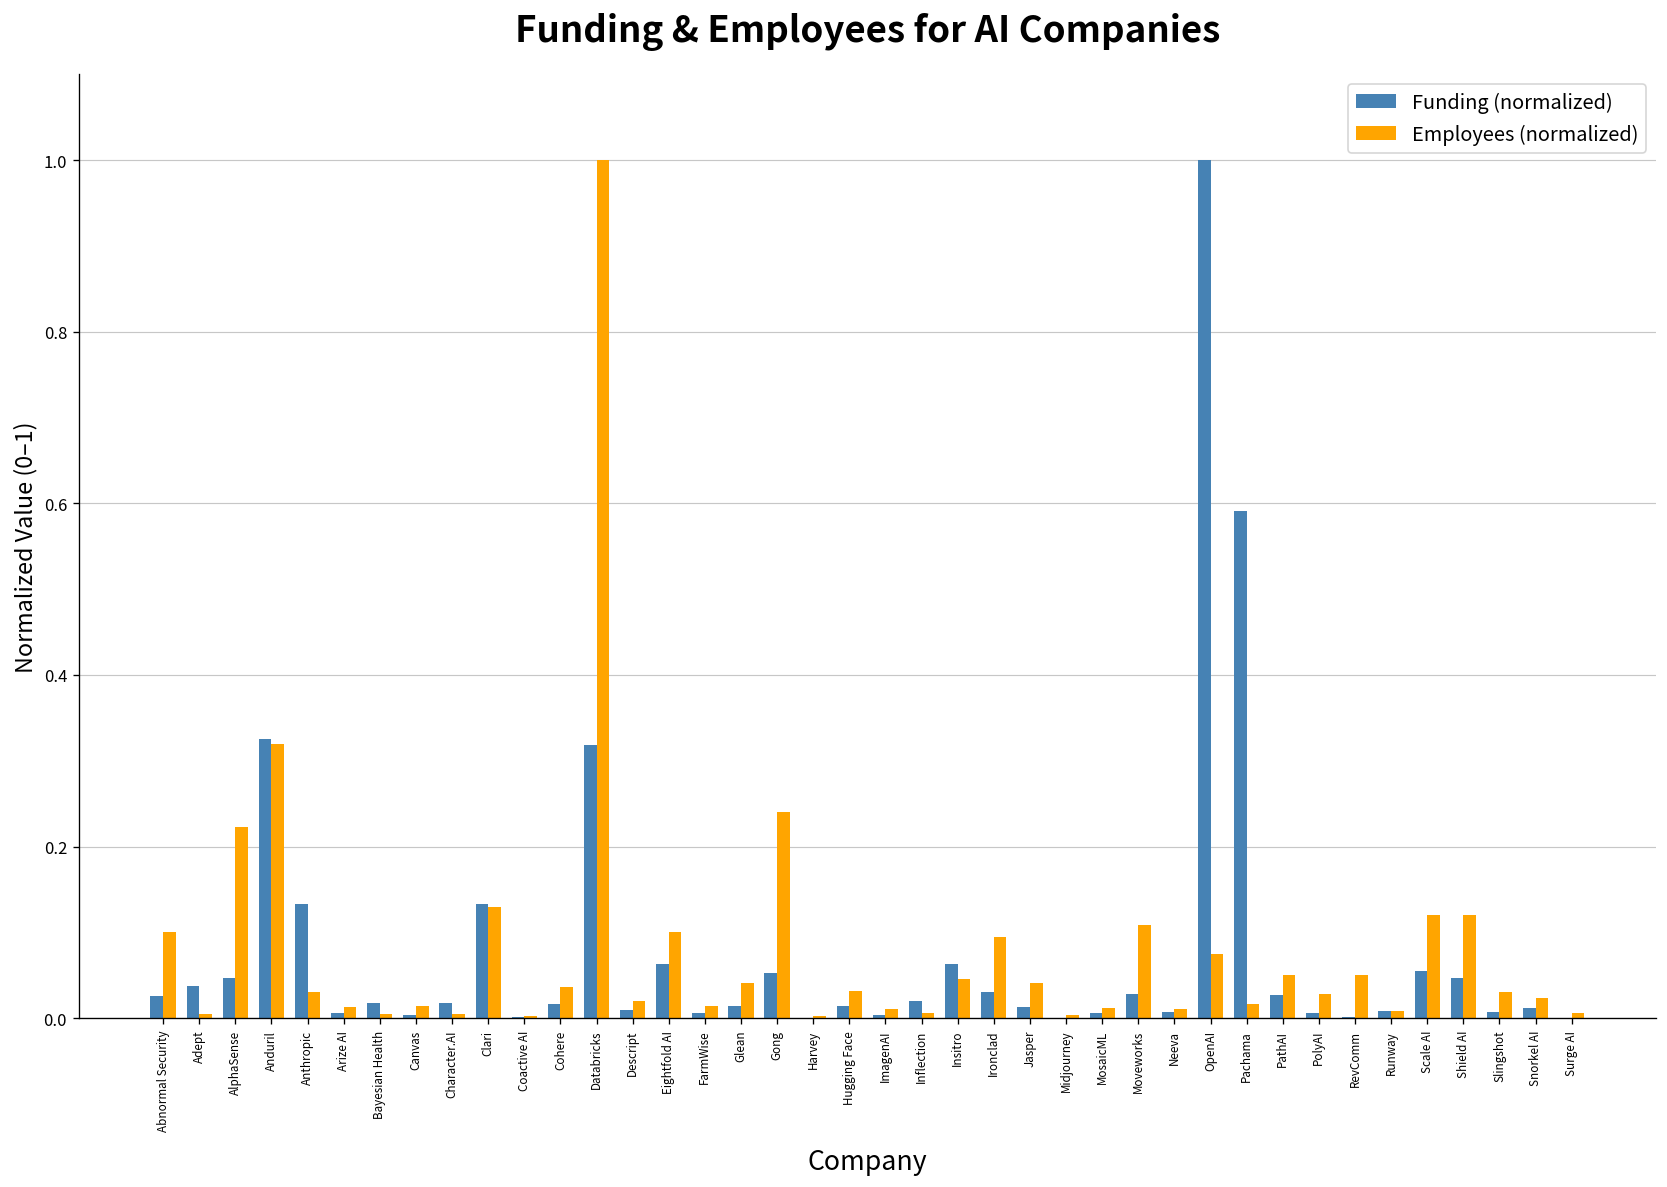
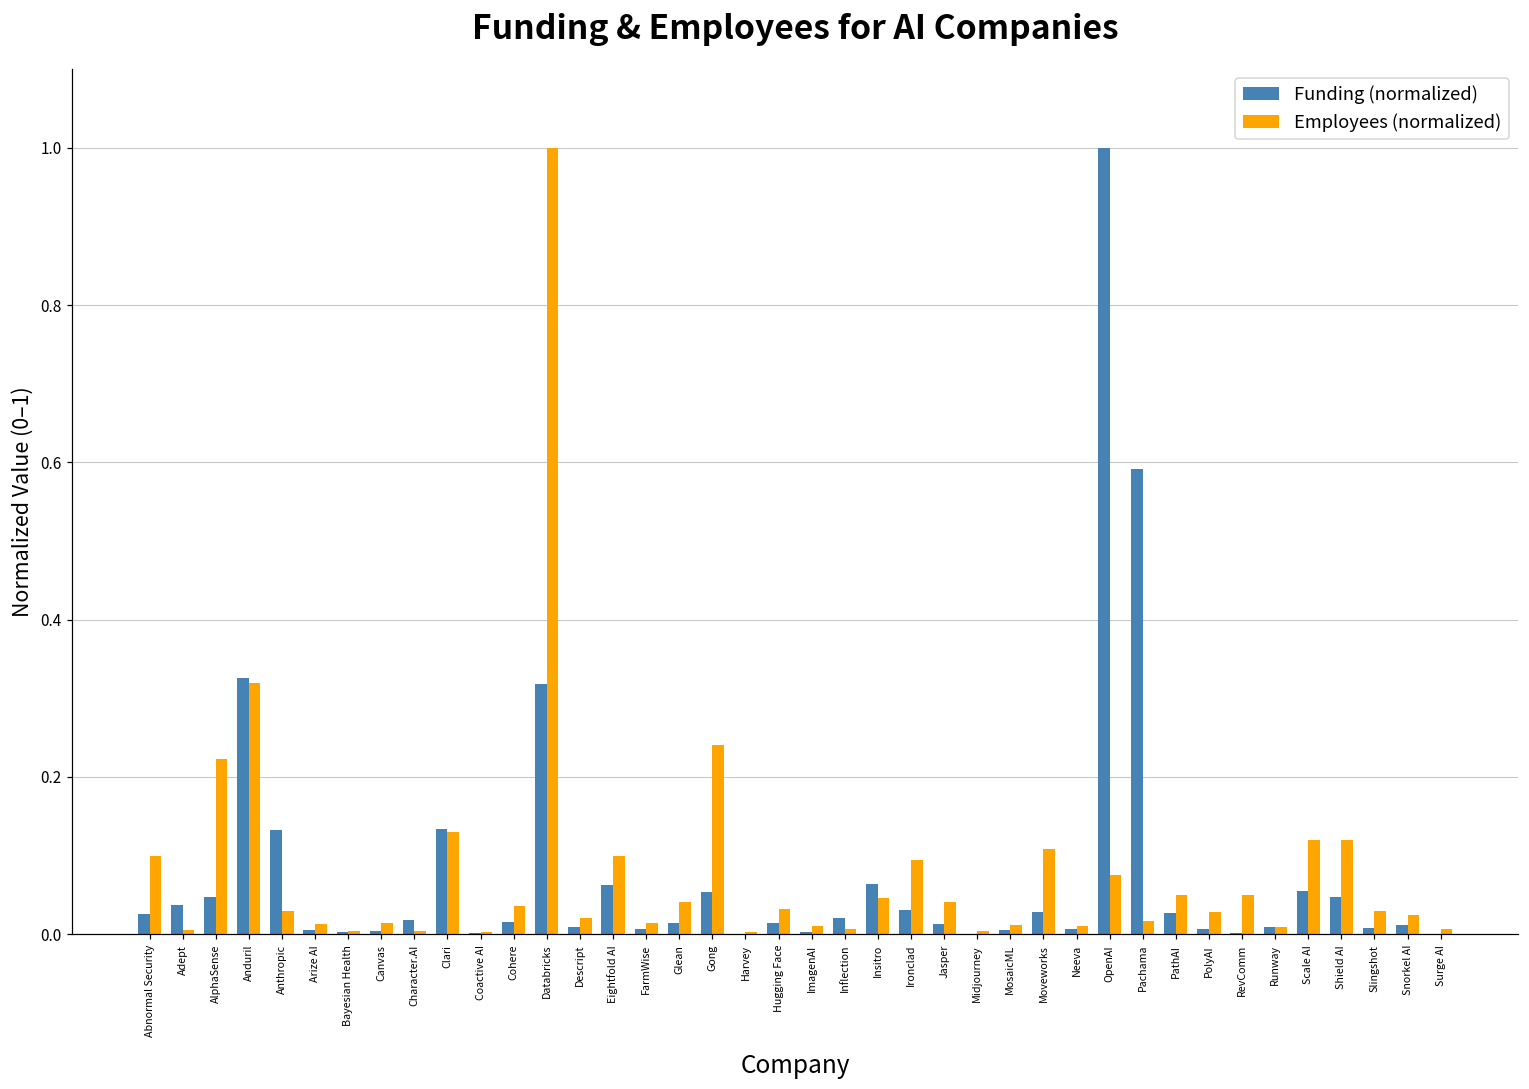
  {
    "Funding (normalized)": {
      "Abnormal Security": 0.03,
      "Adept": 0.04,
      "AlphaSense": 0.05,
      "Anduril": 0.33,
      "Anthropic": 0.13,
      "Arize AI": 0.01,
-     "Bayesian Health": 0.02,
+     "Bayesian Health": 0.00,
      "Canvas": 0.00,
      "Character.AI": 0.02,
      "Clari": 0.13,
      "Cohere": 0.02,
      "Databricks": 0.32,
      "Descript": 0.01,
      "Eightfold AI": 0.06,
      "FarmWise": 0.01,
      "Glean": 0.01,
      "Gong": 0.05,
      "Hugging Face": 0.01,
      "Inflection": 0.02,
      "Insitro": 0.06,
      "Ironclad": 0.03,
      "Jasper": 0.01,
      "Midjourney": 0.00,
      "MosaicML": 0.01,
      "Moveworks": 0.03,
      "Neeva": 0.01,
      "OpenAI": 1.00,
      "Pachama": 0.59,
      "PathAI": 0.03,
      "PolyAI": 0.01,
      "Runway": 0.01,
      "Scale AI": 0.05,
      "Shield AI": 0.05,
      "Slingshot": 0.01,
      "Snorkel AI": 0.01,
      "Surge AI": 0.00
    },
    "Employees (normalized)": {
      "Abnormal Security": 0.10,
      "Adept": 0.01,
      "AlphaSense": 0.22,
      "Anduril": 0.32,
      "Anthropic": 0.03,
      "Arize AI": 0.01,
      "Bayesian Health": 0.00,
      "Canvas": 0.01,
      "Character.AI": 0.00,
      "Clari": 0.13,
      "Cohere": 0.04,
      "Databricks": 1.00,
      "Descript": 0.02,
      "Eightfold AI": 0.10,
      "FarmWise": 0.01,
      "Glean": 0.04,
      "Gong": 0.24,
      "Hugging Face": 0.03,
      "ImagenAI": 0.01,
      "Inflection": 0.01,
      "Insitro": 0.05,
      "Ironclad": 0.09,
      "Jasper": 0.04,
      "Midjourney": 0.00,
      "MosaicML": 0.01,
      "Moveworks": 0.11,
      "Neeva": 0.01,
      "OpenAI": 0.08,
      "Pachama": 0.02,
      "PathAI": 0.05,
      "PolyAI": 0.03,
      "RevComm": 0.05,
      "Runway": 0.01,
      "Scale AI": 0.12,
      "Shield AI": 0.12,
      "Slingshot": 0.03,
      "Snorkel AI": 0.02,
      "Surge AI": 0.01
    }
  }
